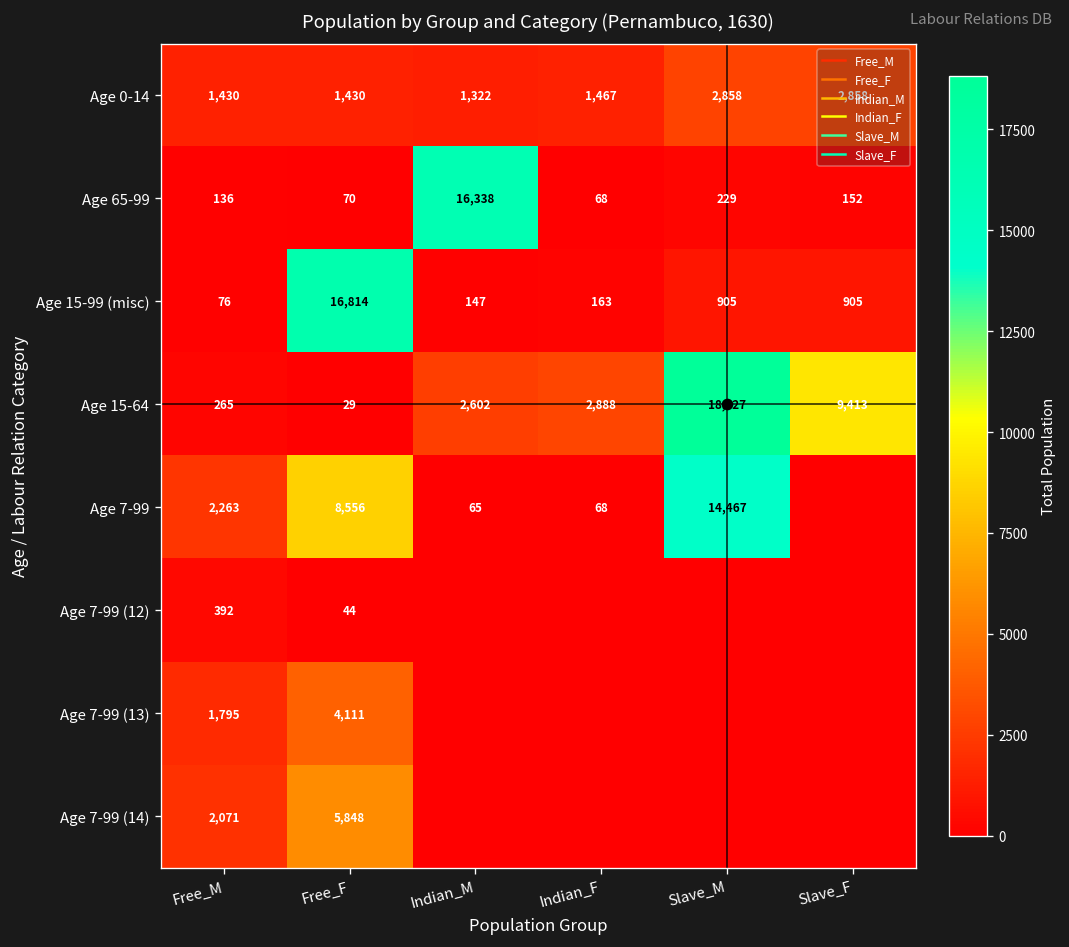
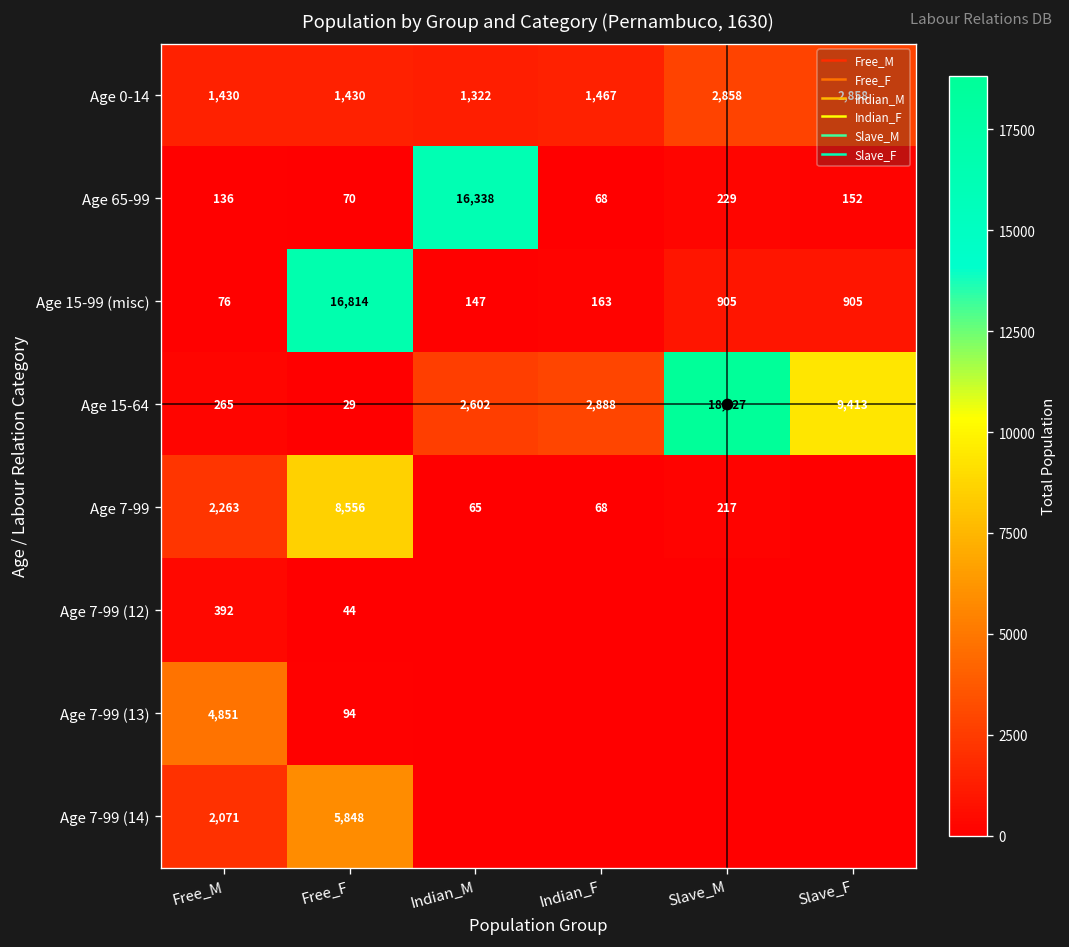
  {
    "Age 0-14": {
      "Free_M": "1,430",
      "Free_F": "1,430",
      "Indian_M": "1,322",
      "Indian_F": "1,467",
      "Slave_M": "2,858"
    },
    "Age 65-99": {
      "Free_M": "136",
      "Free_F": "70",
      "Indian_M": "16,338",
      "Indian_F": "68",
      "Slave_M": "229",
      "Slave_F": "152"
    },
    "Age 15-99 (misc)": {
      "Free_M": "76",
      "Free_F": "16,814",
      "Indian_M": "147",
      "Indian_F": "163",
      "Slave_M": "905",
      "Slave_F": "905"
    },
    "Age 15-64": {
      "Free_M": "265",
      "Free_F": "29",
      "Indian_M": "2,602",
      "Indian_F": "2,888",
      "Slave_F": "9,413"
    },
    "Age 7-99": {
      "Free_M": "2,263",
      "Free_F": "8,556",
      "Indian_M": "65",
      "Indian_F": "68",
-     "Slave_M": "14,467"
+     "Slave_M": "217"
    },
    "Age 7-99 (12)": {
      "Free_M": "392",
      "Free_F": "44"
    },
    "Age 7-99 (13)": {
-     "Free_M": "1,795",
-     "Free_F": "4,111"
+     "Free_M": "4,851",
+     "Free_F": "94"
    },
    "Age 7-99 (14)": {
      "Free_M": "2,071",
      "Free_F": "5,848"
    }
  }
